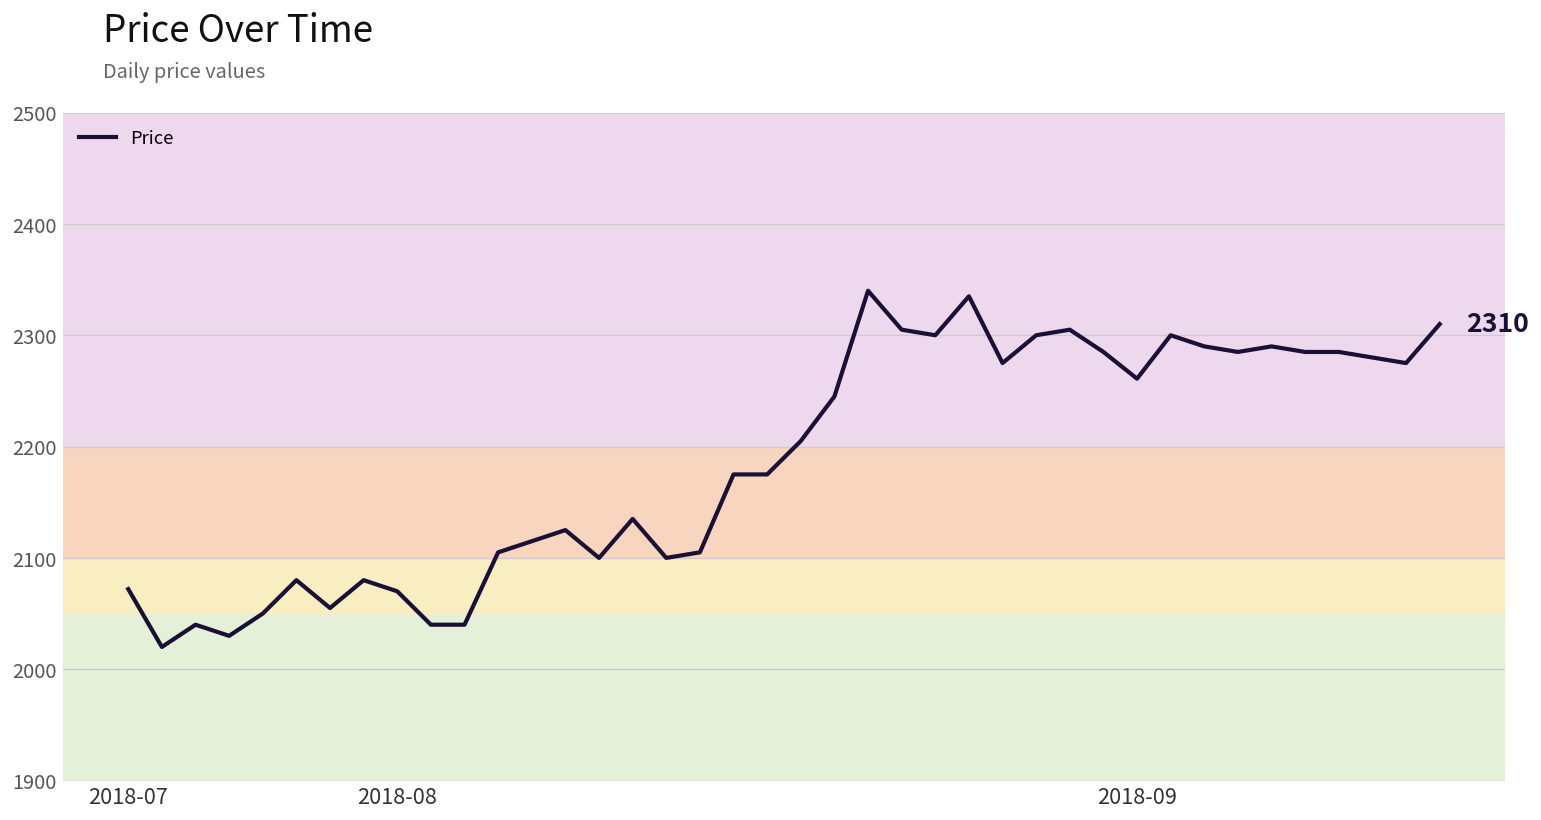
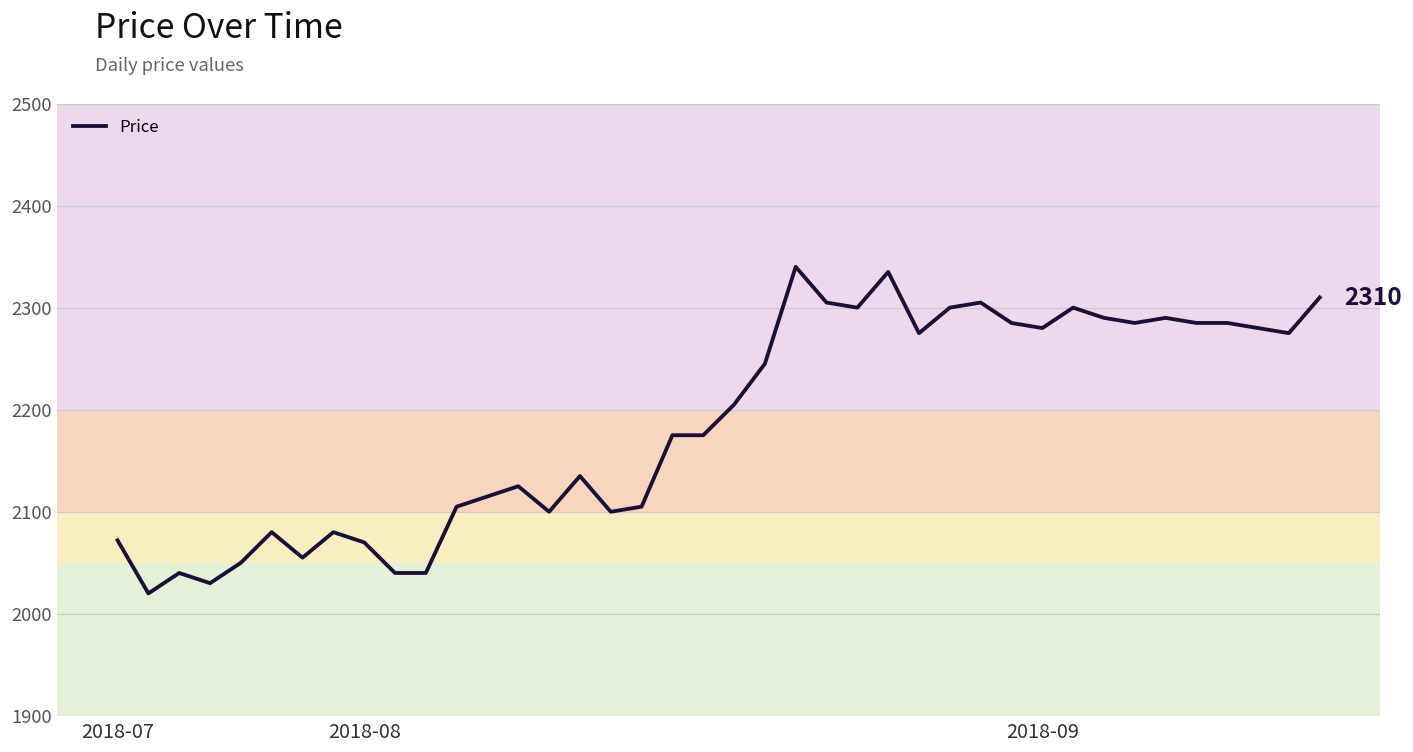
  {
    "2018-07": 2070,
    "2018-08": 2070,
-   "2018-09": 2260
+   "2018-09": 2280
  }
